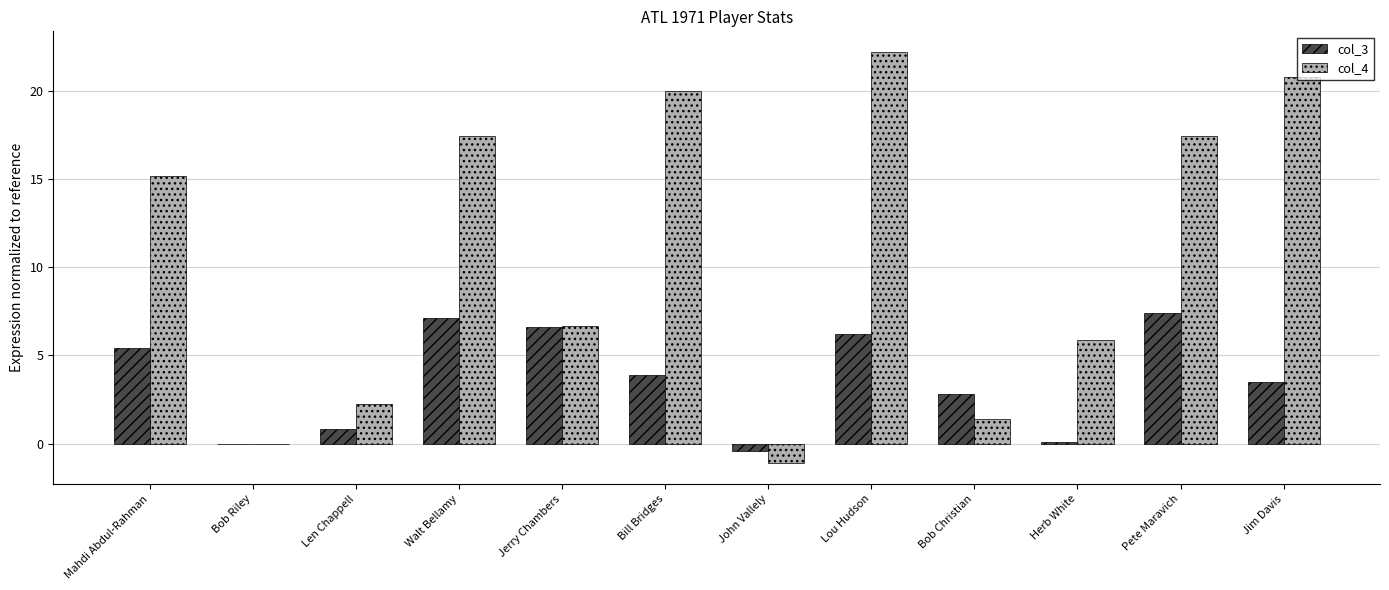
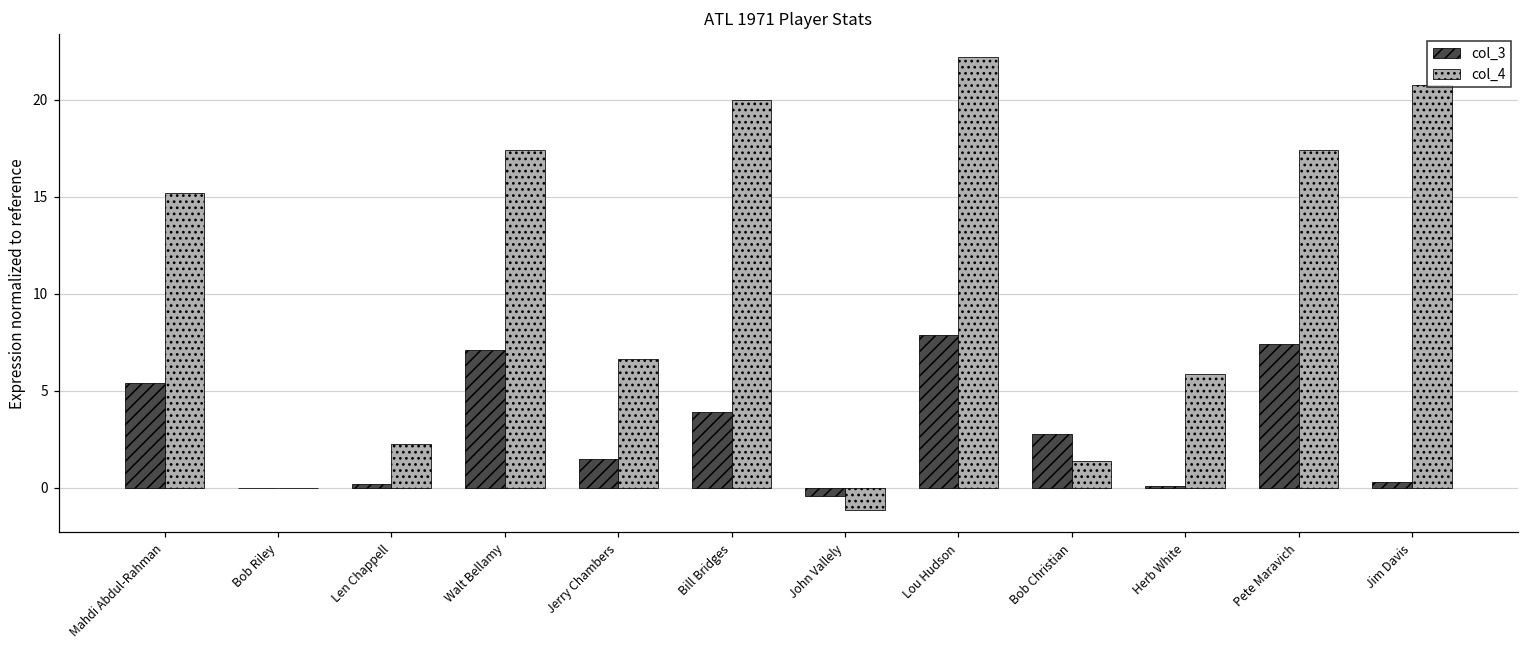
  {
    "col_3": {
      "Mahdi Abdul-Rahman": 5.4,
      "Bob Riley": 0.0,
-     "Len Chappell": 0.8,
+     "Len Chappell": 0.2,
      "Walt Bellamy": 7.1,
-     "Jerry Chambers": 6.6,
+     "Jerry Chambers": 1.5,
      "Bill Bridges": 3.9,
      "John Vallely": -0.4,
-     "Lou Hudson": 6.2,
+     "Lou Hudson": 7.9,
      "Bob Christian": 2.8,
      "Pete Maravich": 7.4,
-     "Jim Davis": 3.5
+     "Jim Davis": 0.3
    },
    "col_4": {
      "Mahdi Abdul-Rahman": 15.2,
      "Bob Riley": 0.0,
      "Len Chappell": 2.2,
      "Walt Bellamy": 17.4,
      "Jerry Chambers": 6.6,
      "Bill Bridges": 20.0,
      "John Vallely": -1.1,
      "Lou Hudson": 22.2,
      "Bob Christian": 1.4,
      "Herb White": 5.8,
      "Pete Maravich": 17.4
    }
  }
